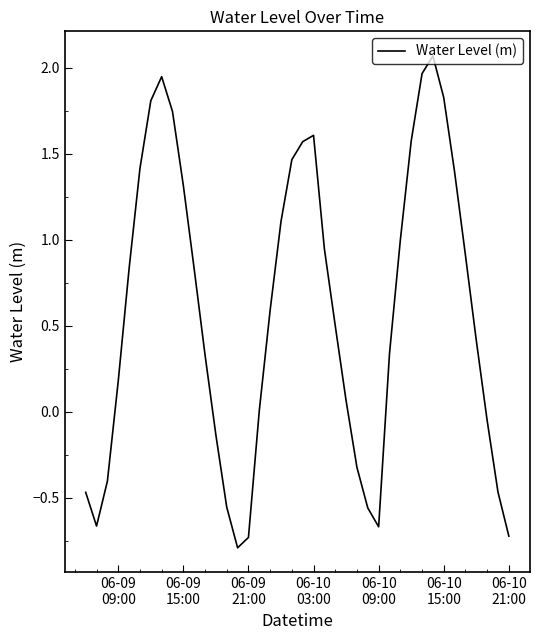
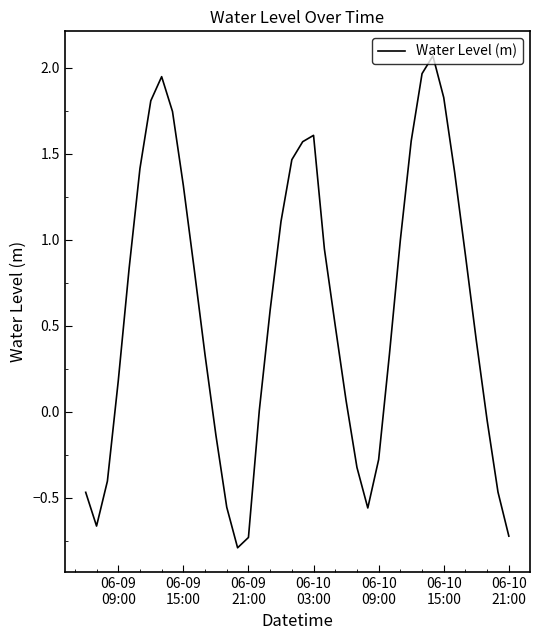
  {
    "06-09 09:00": 0.18,
    "06-09 15:00": 1.32,
    "06-09 21:00": -0.73,
    "06-10 03:00": 1.61,
-   "06-10 09:00": -0.67,
+   "06-10 09:00": -0.28,
    "06-10 15:00": 1.83,
    "06-10 21:00": -0.72
  }
